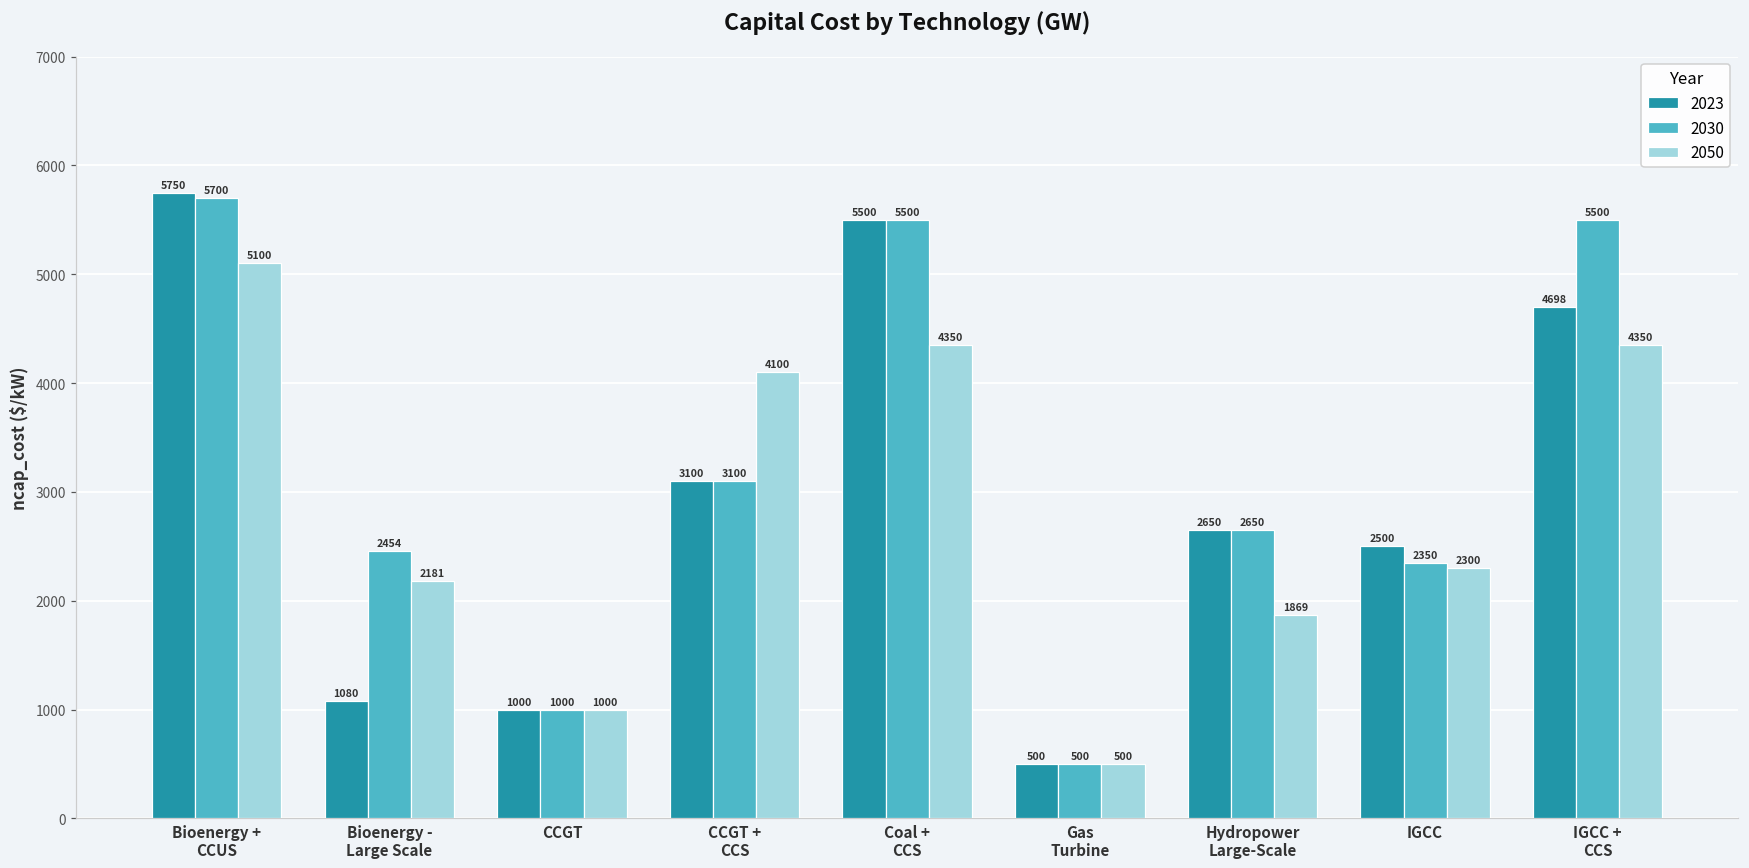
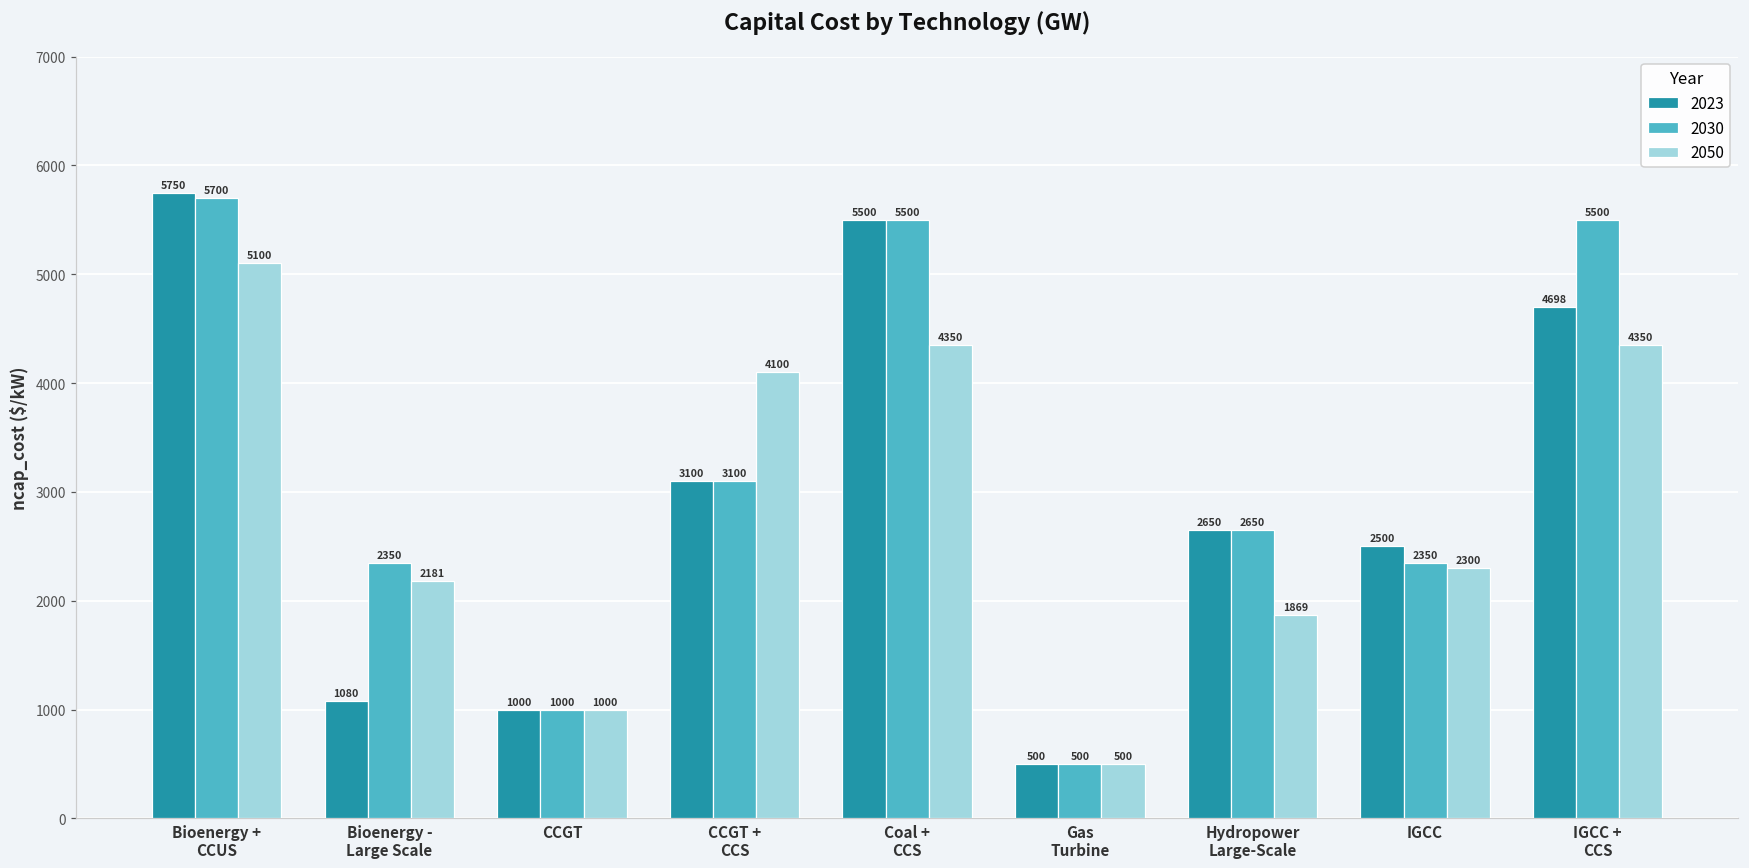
  {
    "2023": {
      "Bioenergy + CCUS": 5750,
      "Bioenergy - Large Scale": 1080,
      "CCGT": 1000,
      "CCGT + CCS": 3100,
      "Coal + CCS": 5500,
      "Gas Turbine": 500,
      "Hydropower Large-Scale": 2650,
      "IGCC": 2500,
      "IGCC + CCS": 4698
    },
    "2030": {
      "Bioenergy + CCUS": 5700,
-     "Bioenergy - Large Scale": 2454,
+     "Bioenergy - Large Scale": 2350,
      "CCGT": 1000,
      "CCGT + CCS": 3100,
      "Coal + CCS": 5500,
      "Gas Turbine": 500,
      "Hydropower Large-Scale": 2650,
      "IGCC": 2350,
      "IGCC + CCS": 5500
    },
    "2050": {
      "Bioenergy + CCUS": 5100,
      "Bioenergy - Large Scale": 2181,
      "CCGT": 1000,
      "CCGT + CCS": 4100,
      "Coal + CCS": 4350,
      "Gas Turbine": 500,
      "Hydropower Large-Scale": 1869,
      "IGCC": 2300,
      "IGCC + CCS": 4350
    }
  }
